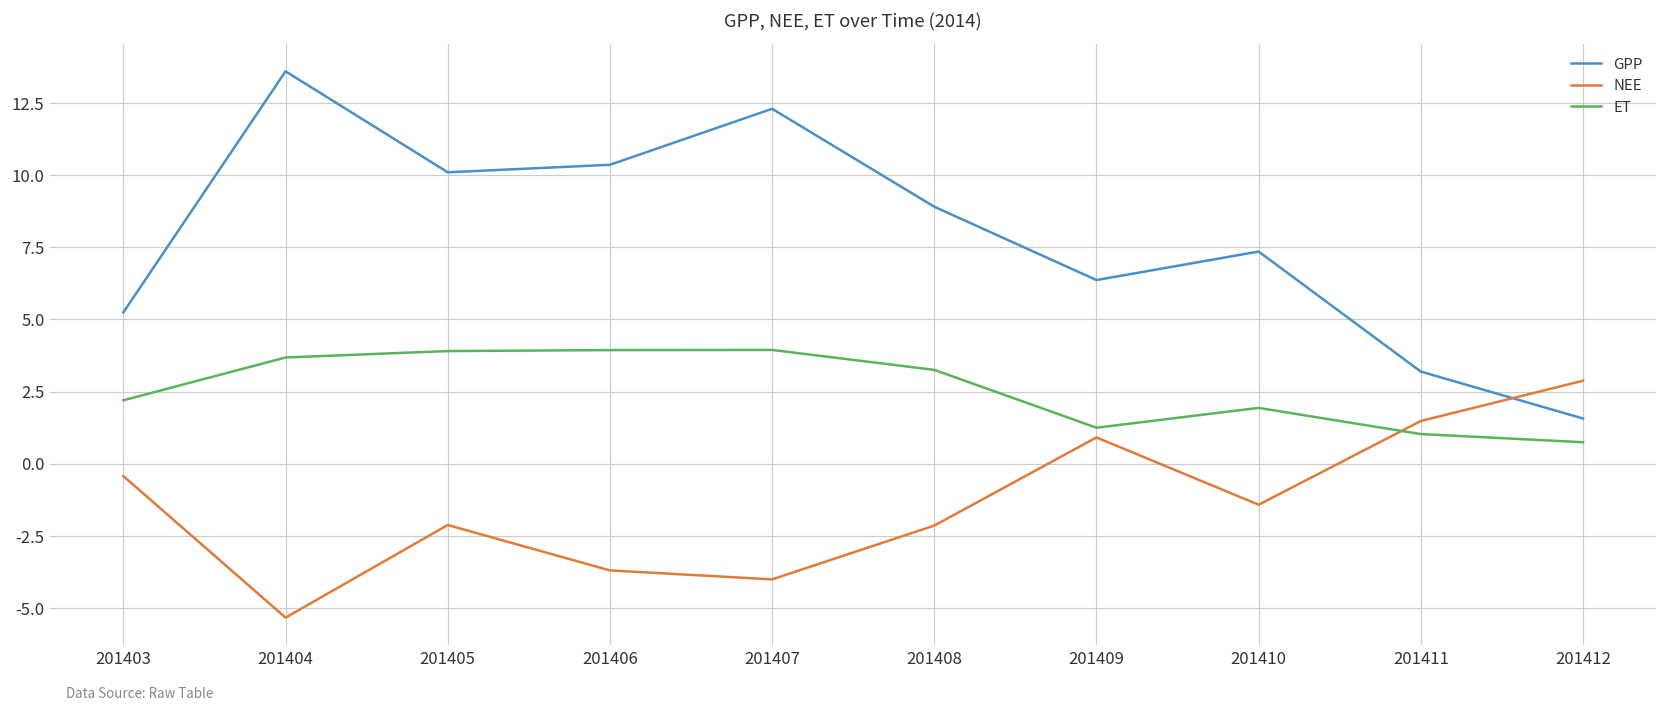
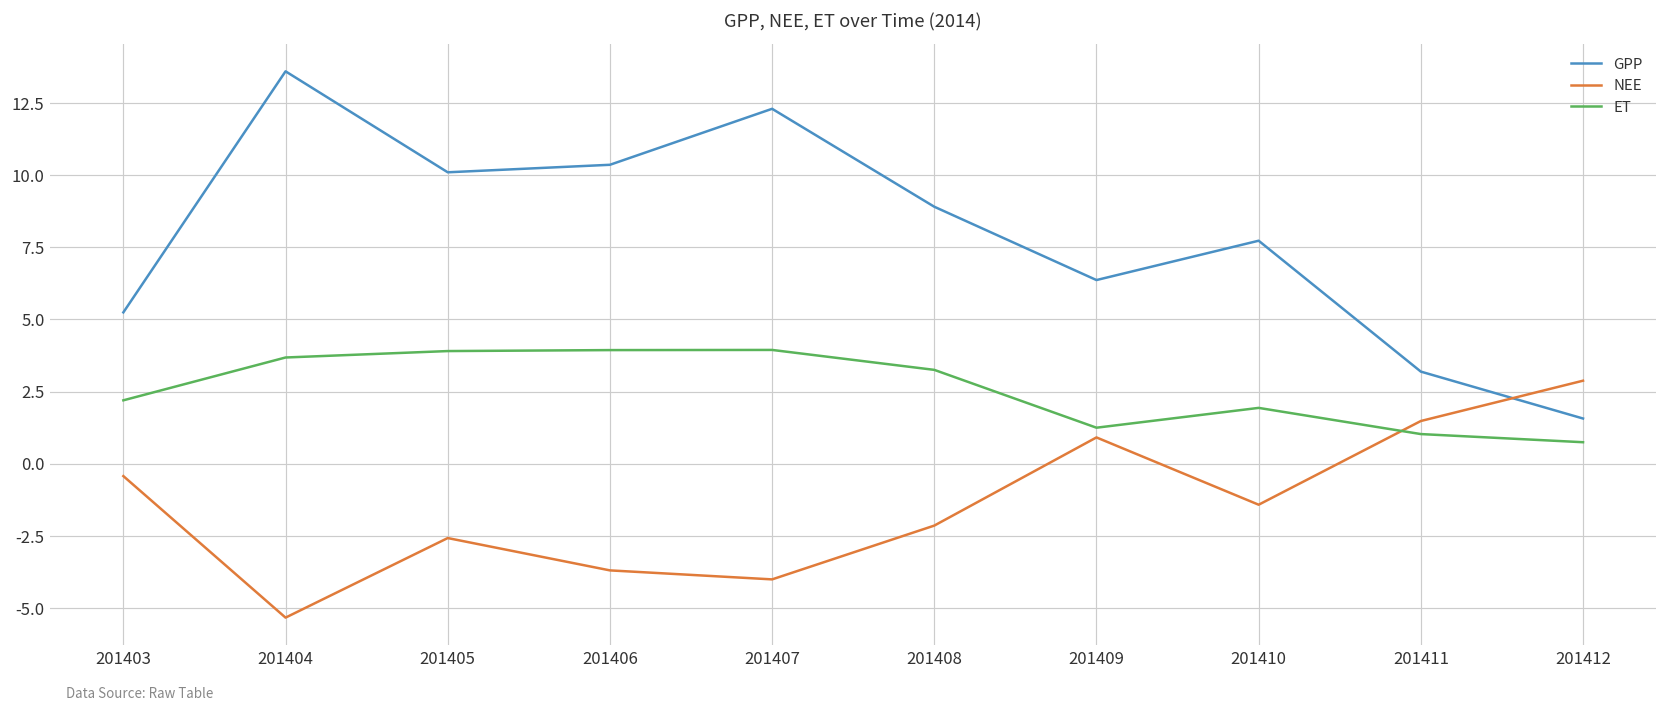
  {
    "GPP": {
      "201403": 5.2,
      "201404": 13.6,
      "201405": 10.1,
      "201406": 10.4,
      "201407": 12.3,
      "201408": 8.9,
      "201409": 6.4,
-     "201410": 7.3,
+     "201410": 7.7,
      "201411": 3.2,
      "201412": 1.6
    },
    "NEE": {
      "201403": -0.4,
      "201404": -5.3,
-     "201405": -2.1,
+     "201405": -2.6,
      "201406": -3.7,
      "201407": -4.0,
      "201408": -2.1,
      "201409": 0.9,
      "201410": -1.4,
      "201411": 1.5,
      "201412": 2.9
    },
    "ET": {
      "201403": 2.2,
      "201404": 3.7,
      "201405": 3.9,
      "201406": 3.9,
      "201407": 3.9,
      "201408": 3.3,
      "201409": 1.2,
      "201410": 1.9,
      "201411": 1.0,
      "201412": 0.7
    }
  }
